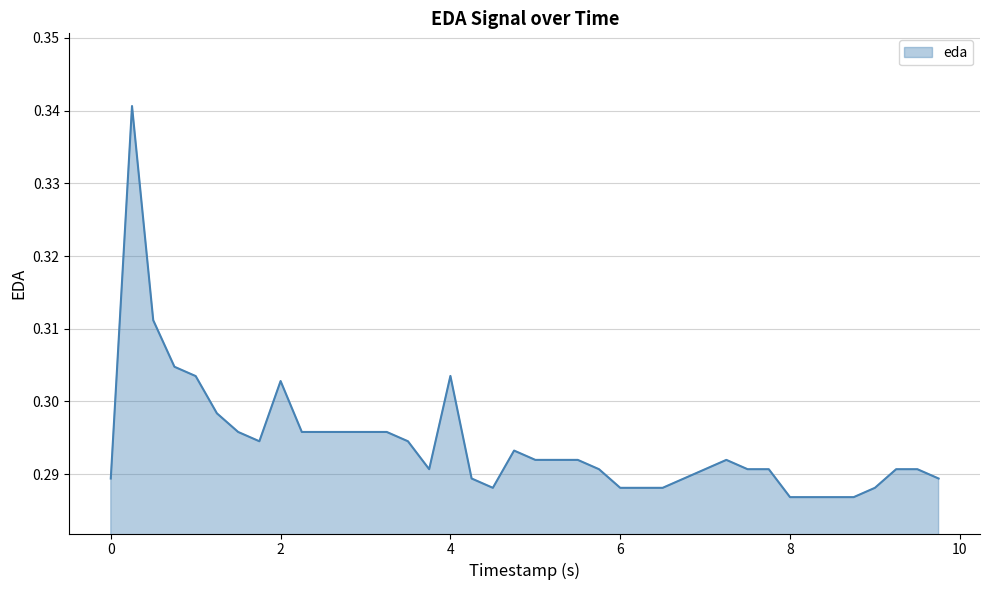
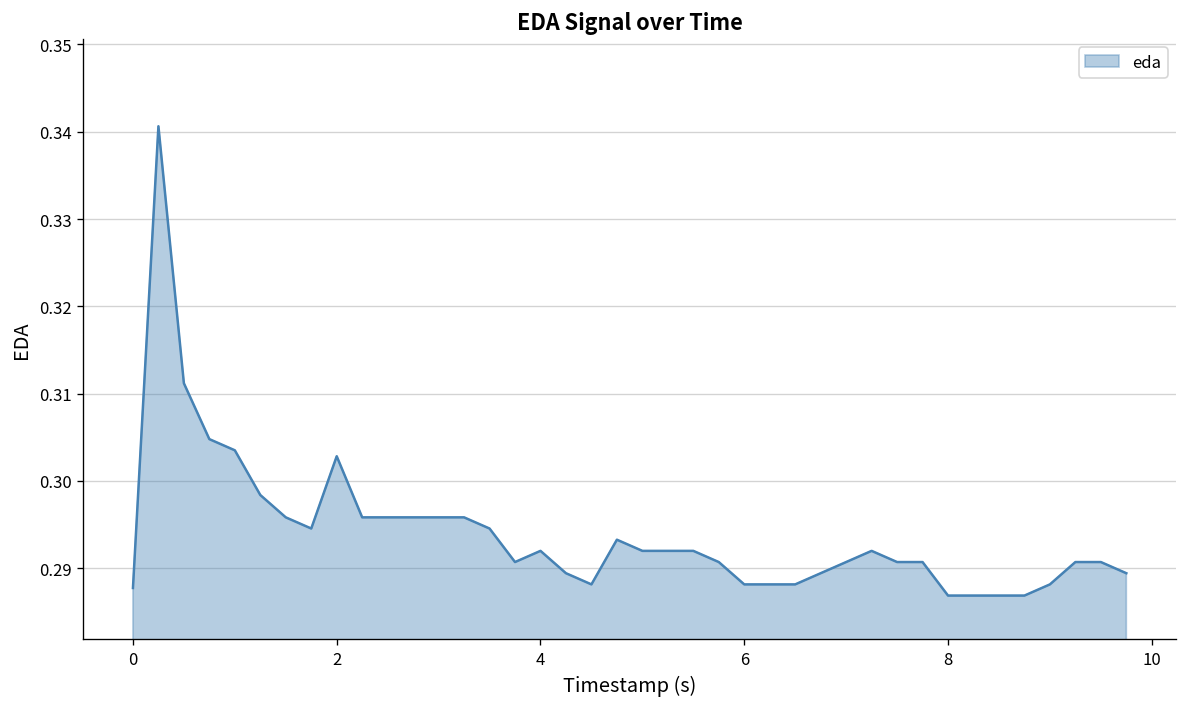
  {
-   "0": 0.289,
+   "0": 0.288,
    "2": 0.303,
-   "4": 0.304,
+   "4": 0.292,
    "6": 0.288,
    "8": 0.287
  }
